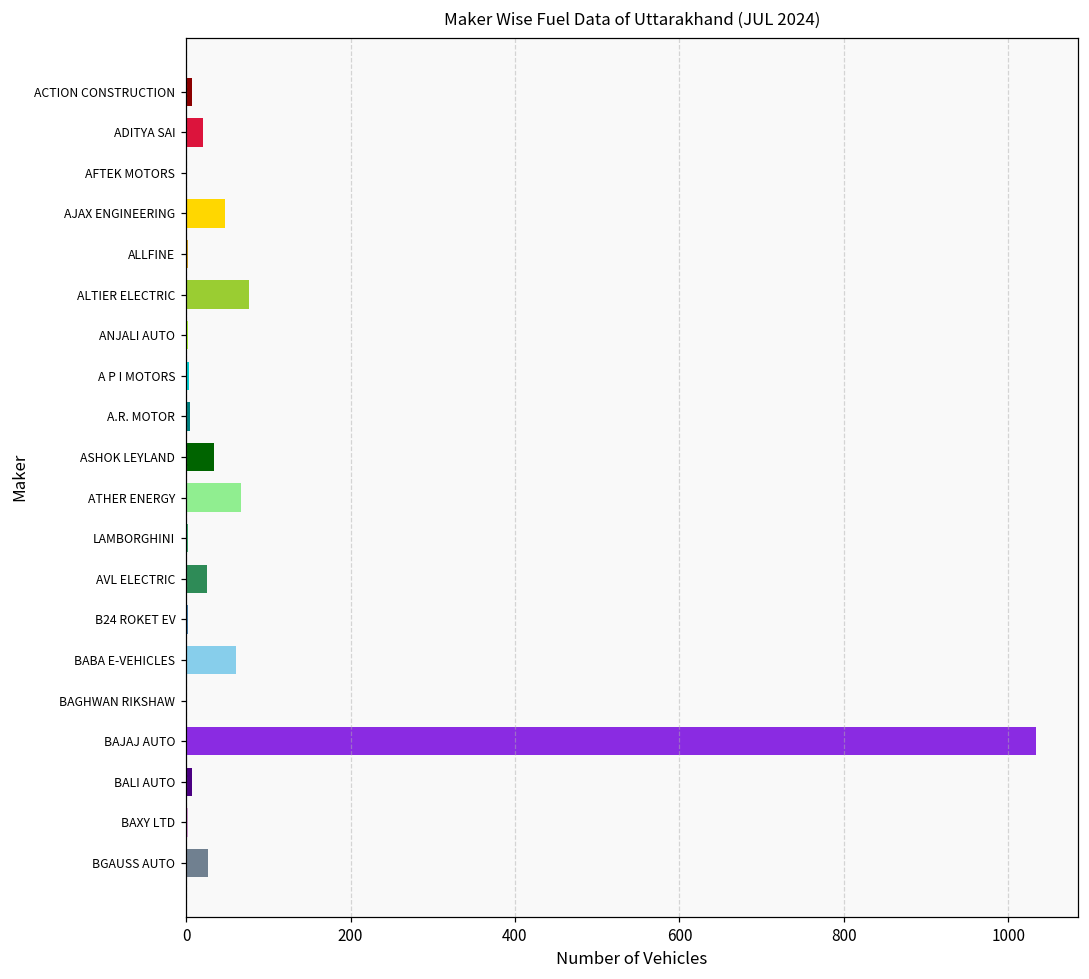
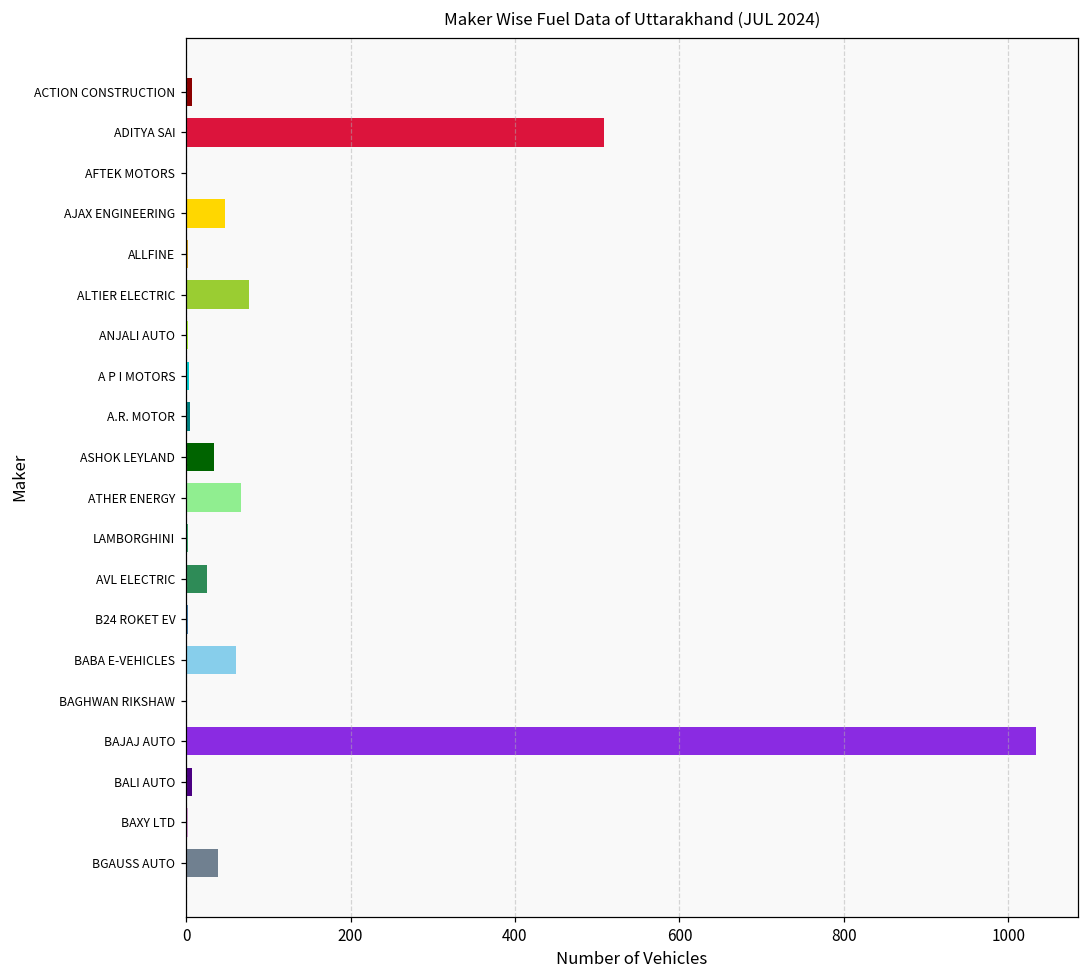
  {
    "ACTION CONSTRUCTION": 10,
-   "ADITYA SAI": 20,
+   "ADITYA SAI": 510,
    "AJAX ENGINEERING": 50,
    "ALTIER ELECTRIC": 80,
    "A P I MOTORS": 0,
    "A.R. MOTOR": 10,
    "ASHOK LEYLAND": 30,
    "ATHER ENERGY": 70,
    "AVL ELECTRIC": 30,
    "BABA E-VEHICLES": 60,
    "BAJAJ AUTO": 1030,
    "BALI AUTO": 10,
-   "BGAUSS AUTO": 30
+   "BGAUSS AUTO": 40
  }
